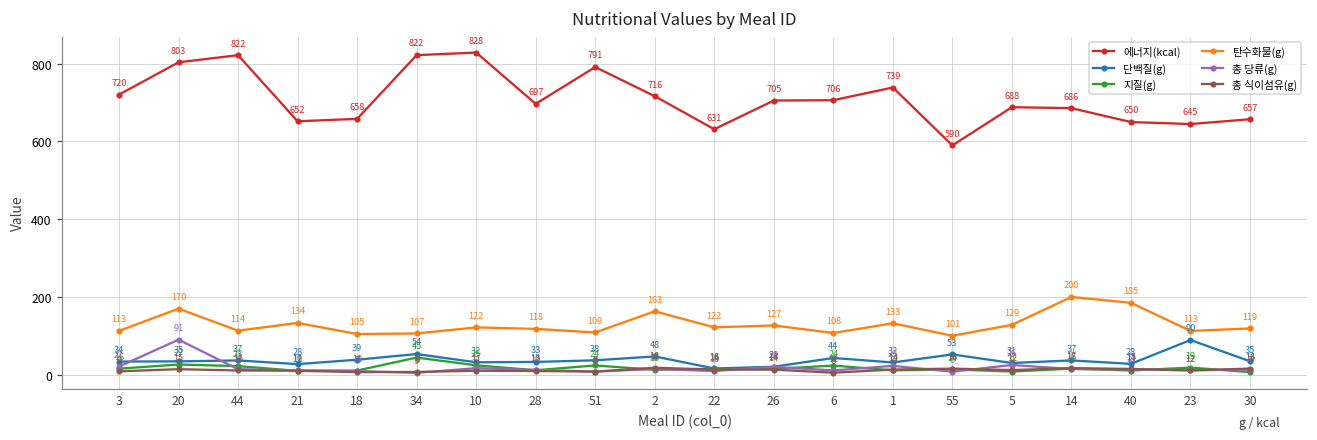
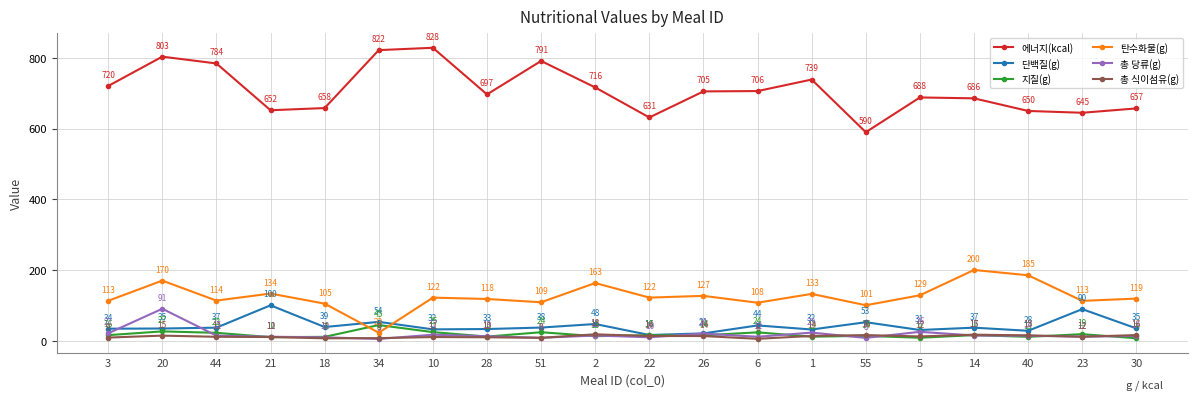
  {
    "에너지(kcal)": {
      "3": 720,
      "20": 803,
-     "44": 822,
+     "44": 784,
      "21": 652,
      "18": 658,
      "34": 822,
      "10": 828,
      "28": 697,
      "51": 791,
      "2": 716,
      "22": 631,
      "26": 705,
      "6": 706,
      "1": 739,
      "55": 590,
      "5": 688,
      "14": 686,
      "40": 650,
      "23": 645,
      "30": 657
    },
    "단백질(g)": {
-     "21": 28,
+     "21": 100,
      "18": 39,
      "2": 48
    },
    "탄수화물(g)": {
      "3": 113,
      "20": 170,
      "44": 114,
      "21": 134,
      "18": 105,
-     "34": 107,
+     "34": 23,
      "10": 122,
      "28": 118,
      "51": 109,
      "2": 163,
      "22": 122,
      "26": 127,
      "6": 108,
      "1": 133,
      "55": 101,
      "5": 129,
      "14": 200,
      "40": 185,
      "23": 113,
      "30": 119
    },
    "총 당류(g)": {
      "20": 91
    }
  }
